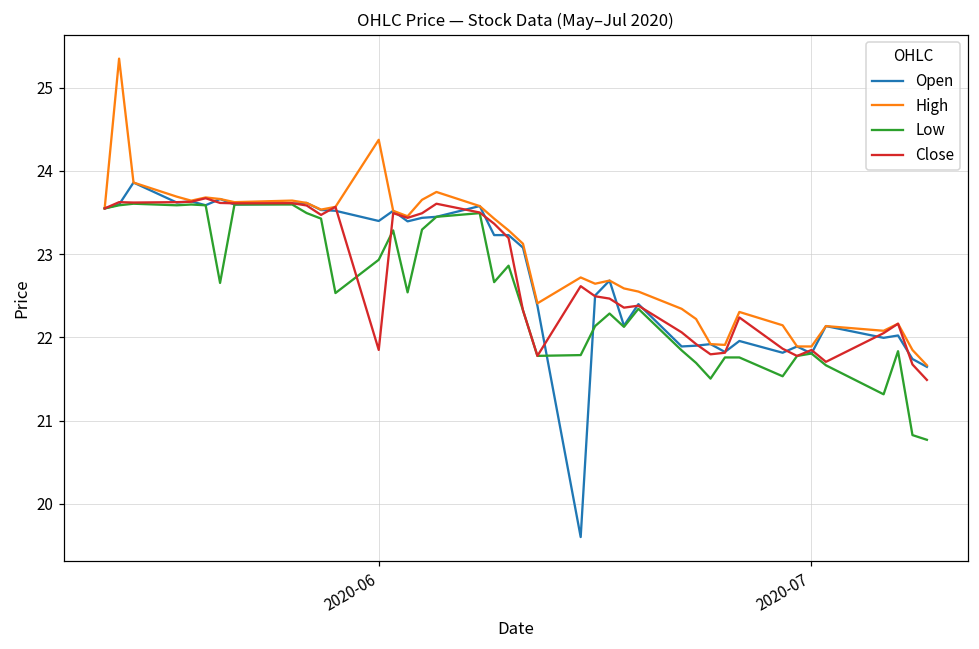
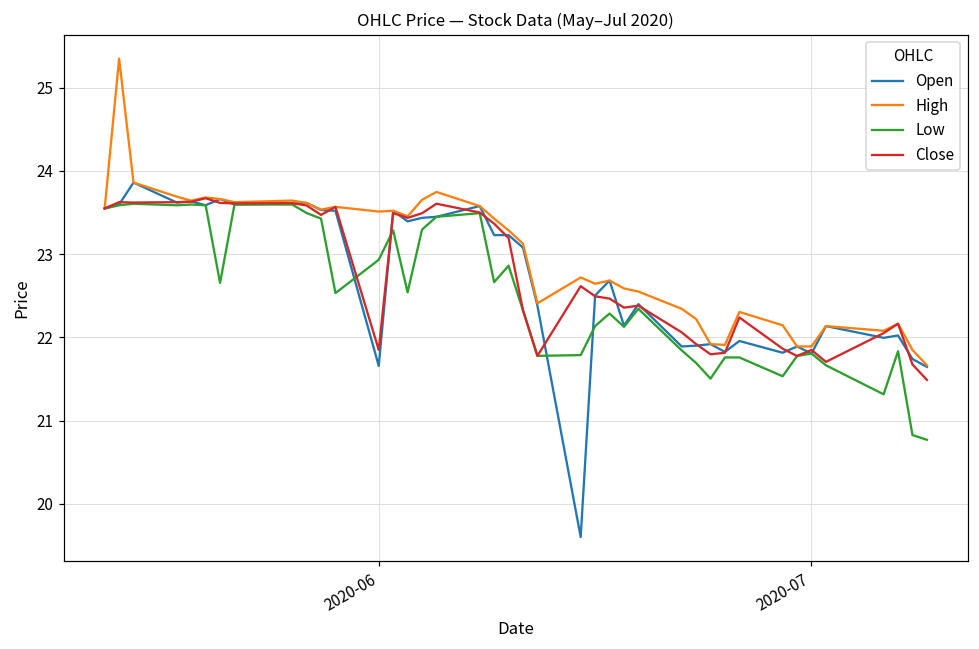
  {
    "Open": {
-     "2020-06": 23.4
+     "2020-06": 21.7
    },
    "High": {
-     "2020-06": 24.4,
+     "2020-06": 23.5,
      "2020-07": 21.9
    },
    "Low": {
      "2020-06": 22.9
    },
    "Close": {
      "2020-06": 21.9,
      "2020-07": 21.8
    }
  }
